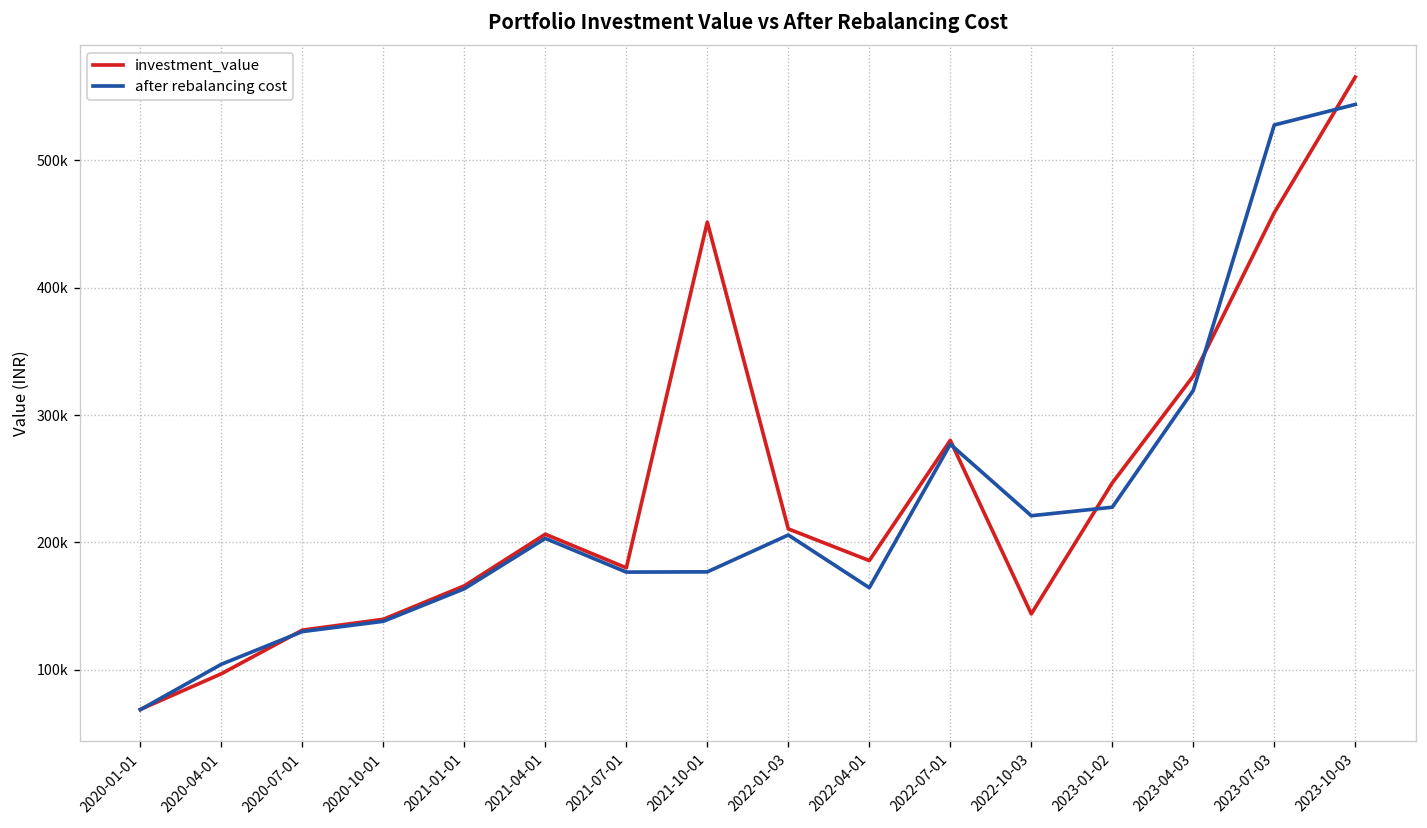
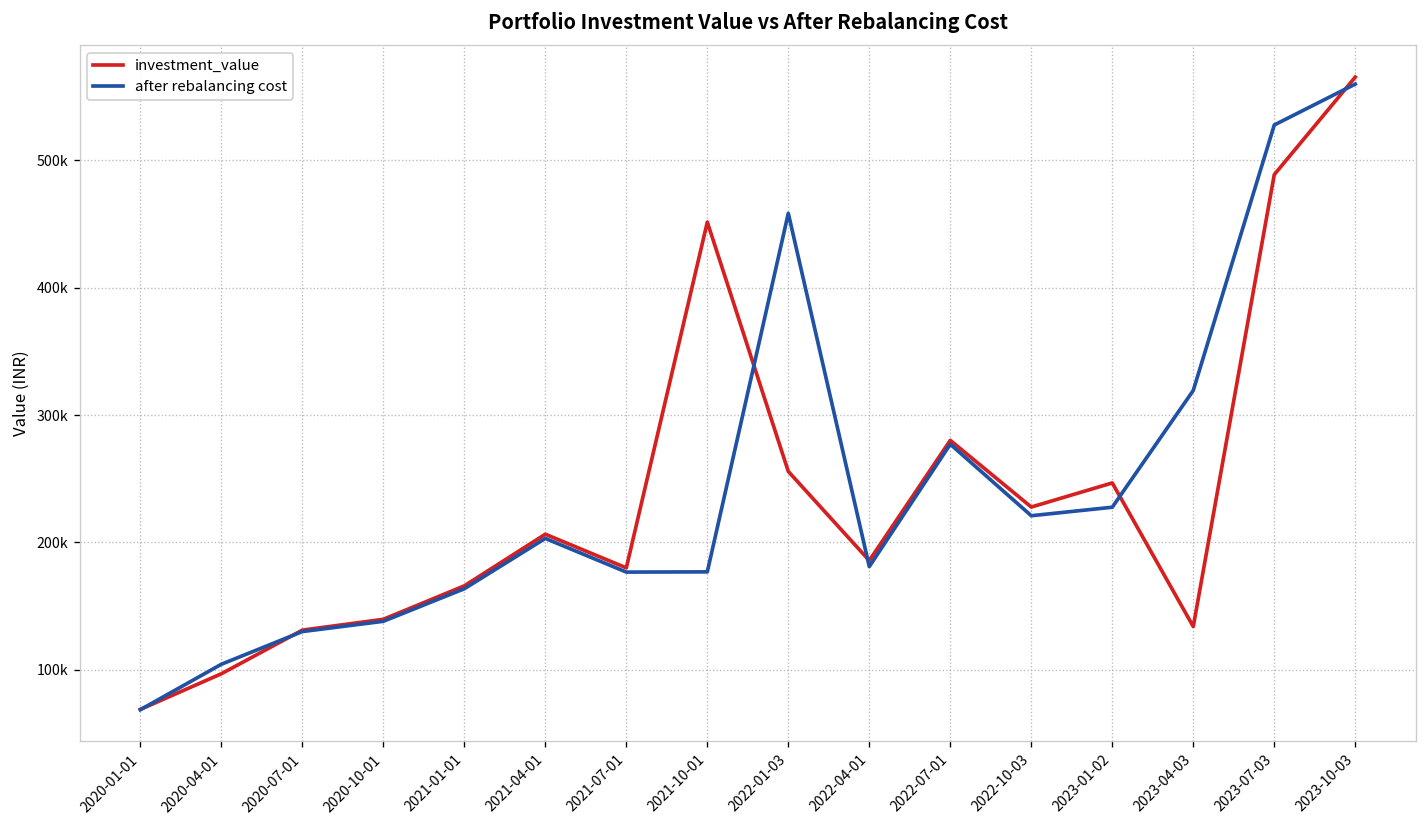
  {
    "investment_value": {
      "2020-04-01": 97000,
      "2021-04-01": 206000,
      "2021-07-01": 180000,
      "2021-10-01": 452000,
-     "2022-01-03": 211000,
+     "2022-01-03": 256000,
      "2022-04-01": 186000,
      "2022-07-01": 280000,
-     "2022-10-03": 144000,
+     "2022-10-03": 228000,
      "2023-01-02": 247000,
-     "2023-04-03": 331000,
-     "2023-07-03": 459000,
+     "2023-04-03": 134000,
+     "2023-07-03": 489000,
      "2023-10-03": 565000
    },
    "after rebalancing cost": {
      "2020-04-01": 104000,
      "2021-04-01": 203000,
      "2021-07-01": 177000,
      "2021-10-01": 177000,
-     "2022-01-03": 206000,
-     "2022-04-01": 164000,
+     "2022-01-03": 458000,
+     "2022-04-01": 181000,
      "2022-07-01": 277000,
      "2022-10-03": 221000,
      "2023-01-02": 228000,
      "2023-04-03": 319000,
      "2023-07-03": 528000,
-     "2023-10-03": 544000
+     "2023-10-03": 560000
    }
  }
